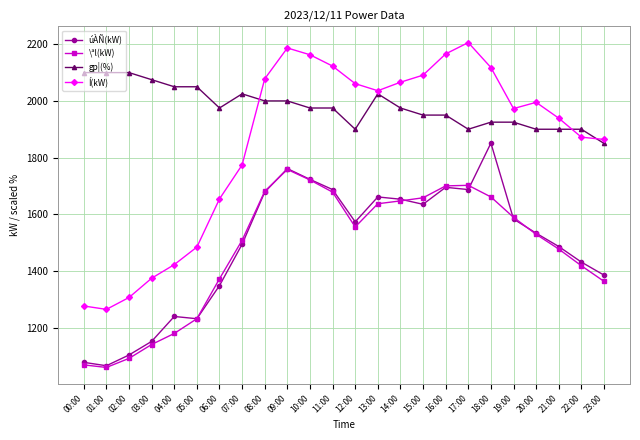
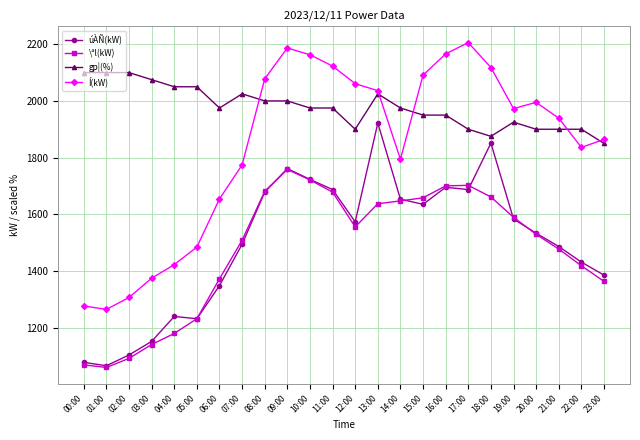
  {
    "úÀÑ(kW)": {
      "00:00": 1080,
      "02:00": 1100,
      "03:00": 1150,
      "04:00": 1240,
      "06:00": 1350,
      "07:00": 1490,
      "12:00": 1570,
-     "13:00": 1660,
+     "13:00": 1920,
      "15:00": 1640,
      "17:00": 1690,
      "18:00": 1850,
      "21:00": 1490,
      "22:00": 1430,
      "23:00": 1390
    },
    "\\ªl(kW)": {
      "00:00": 1070,
      "02:00": 1090,
      "03:00": 1140,
      "04:00": 1180,
      "06:00": 1370,
      "07:00": 1510,
      "12:00": 1560,
      "13:00": 1640,
      "15:00": 1660,
      "17:00": 1700,
      "18:00": 1660,
      "21:00": 1480,
      "22:00": 1420,
      "23:00": 1360
    },
    "gp¦(%)": {
      "02:00": 2100,
      "03:00": 2080,
      "04:00": 2050,
      "05:00": 2050,
      "06:00": 1980,
      "07:00": 2030,
      "08:00": 2000,
      "09:00": 2000,
      "10:00": 1980,
      "11:00": 1980,
      "12:00": 1900,
      "13:00": 2030,
      "14:00": 1980,
      "15:00": 1950,
      "16:00": 1950,
      "17:00": 1900,
-     "18:00": 1930,
+     "18:00": 1880,
      "19:00": 1930,
      "20:00": 1900,
      "21:00": 1900,
      "22:00": 1900,
      "23:00": 1850
    },
    "Í(kW)": {
      "00:00": 1280,
      "01:00": 1260,
      "02:00": 1310,
      "03:00": 1370,
      "04:00": 1420,
      "05:00": 1480,
      "06:00": 1650,
      "07:00": 1770,
      "08:00": 2080,
      "09:00": 2190,
      "10:00": 2160,
      "11:00": 2120,
      "12:00": 2060,
      "13:00": 2040,
-     "14:00": 2070,
+     "14:00": 1790,
      "15:00": 2090,
      "16:00": 2170,
      "17:00": 2210,
      "18:00": 2120,
      "19:00": 1970,
      "20:00": 2000,
      "21:00": 1940,
-     "22:00": 1870,
+     "22:00": 1840,
      "23:00": 1860
    }
  }
